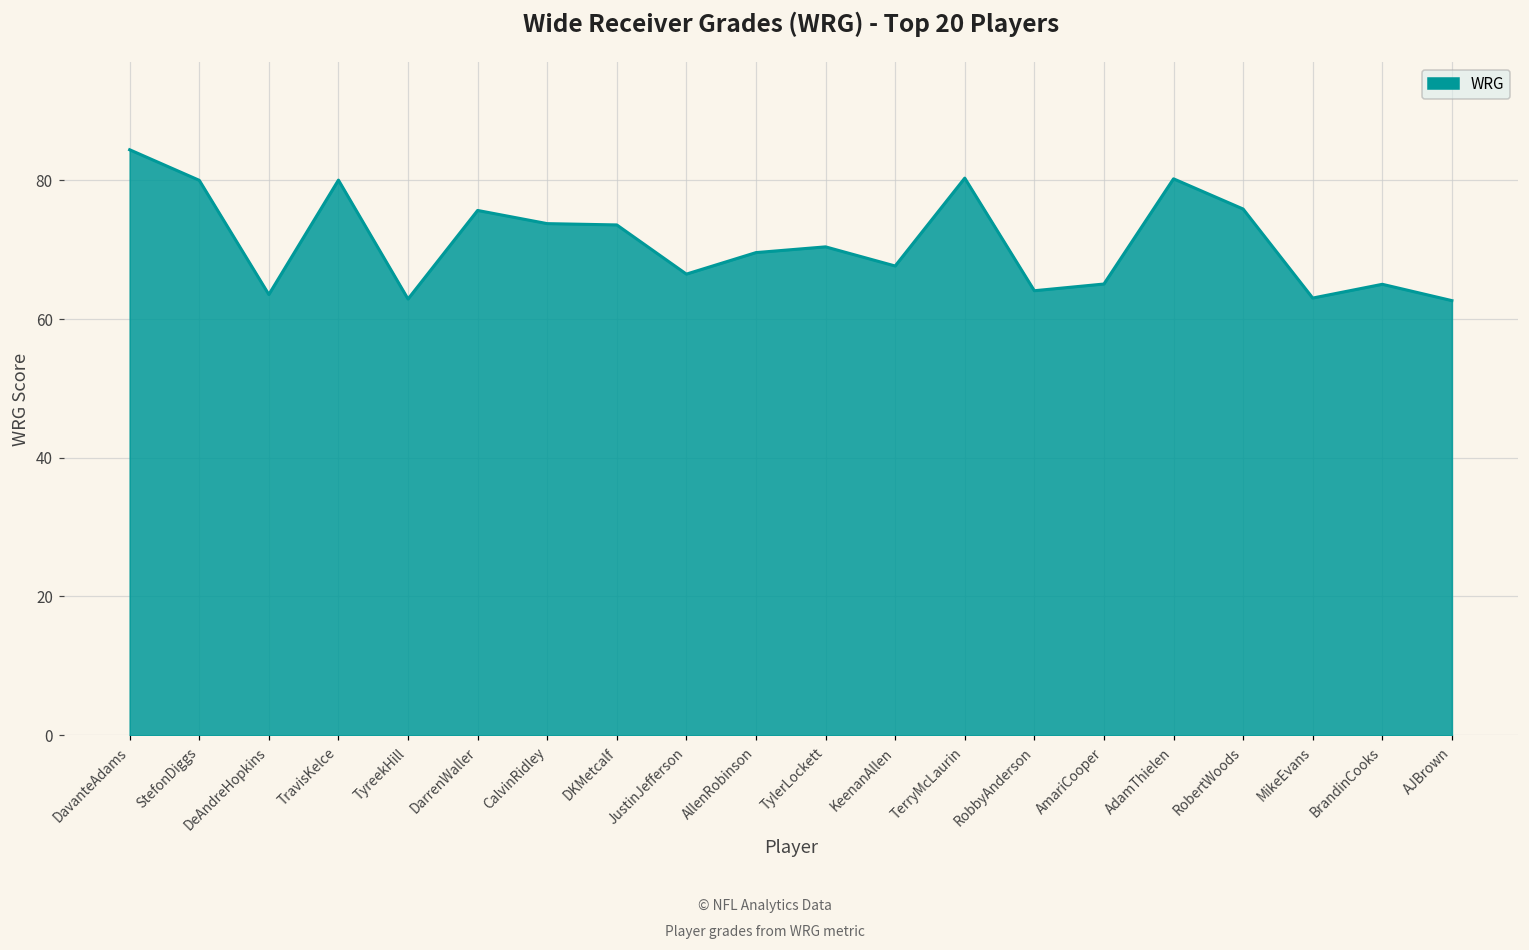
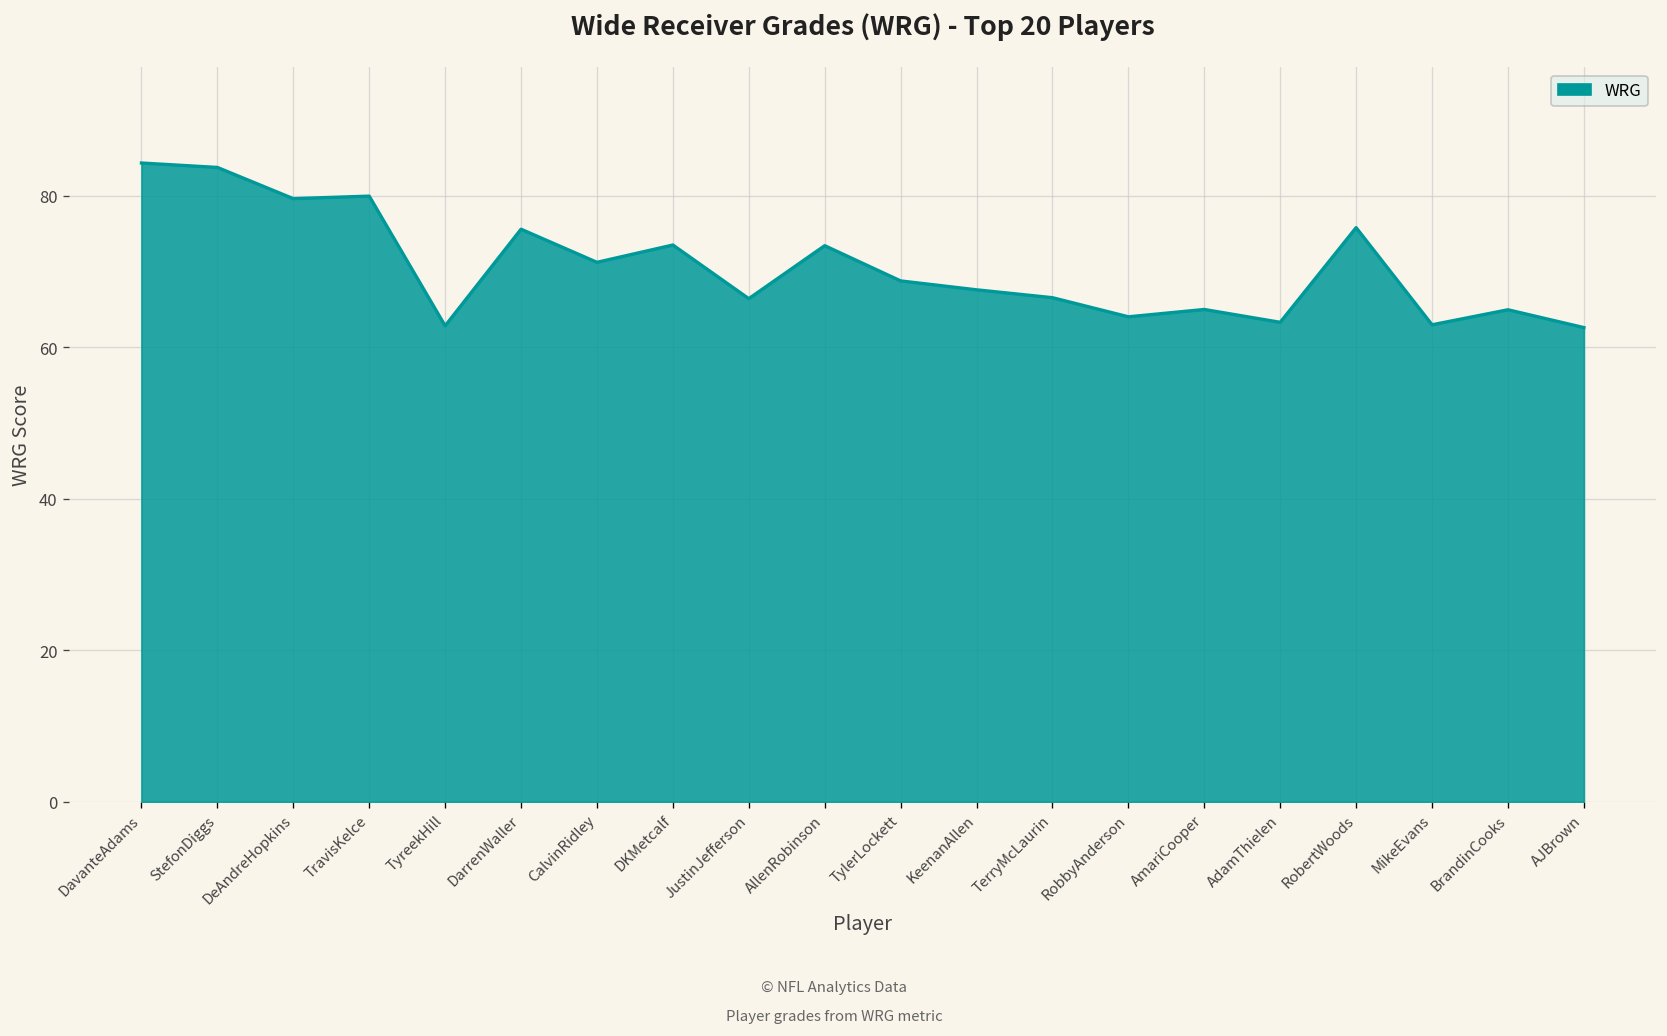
  {
    "DavanteAdams": 84,
-   "StefonDiggs": 80,
-   "DeAndreHopkins": 63,
+   "StefonDiggs": 84,
+   "DeAndreHopkins": 80,
    "TravisKelce": 80,
    "TyreekHill": 63,
    "DarrenWaller": 76,
-   "CalvinRidley": 74,
+   "CalvinRidley": 71,
    "DKMetcalf": 73,
    "JustinJefferson": 66,
-   "AllenRobinson": 70,
-   "TylerLockett": 70,
+   "AllenRobinson": 73,
+   "TylerLockett": 69,
    "KeenanAllen": 68,
-   "TerryMcLaurin": 80,
+   "TerryMcLaurin": 67,
    "RobbyAnderson": 64,
    "AmariCooper": 65,
-   "AdamThielen": 80,
+   "AdamThielen": 63,
    "RobertWoods": 76,
    "MikeEvans": 63,
    "BrandinCooks": 65,
    "AJBrown": 63
  }
